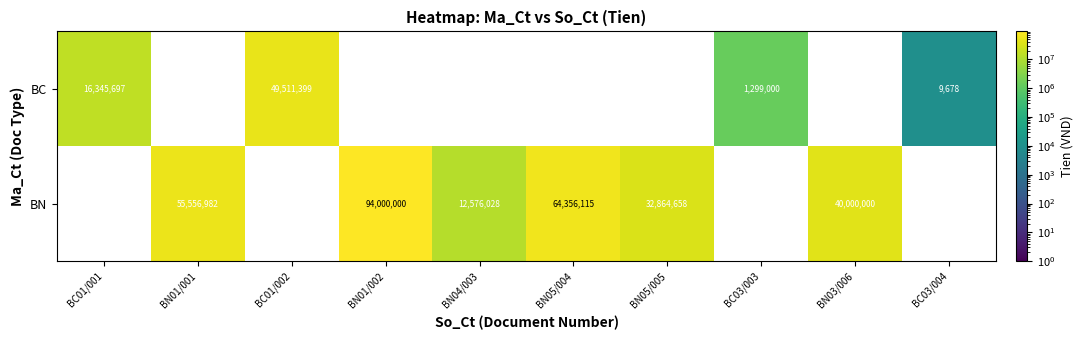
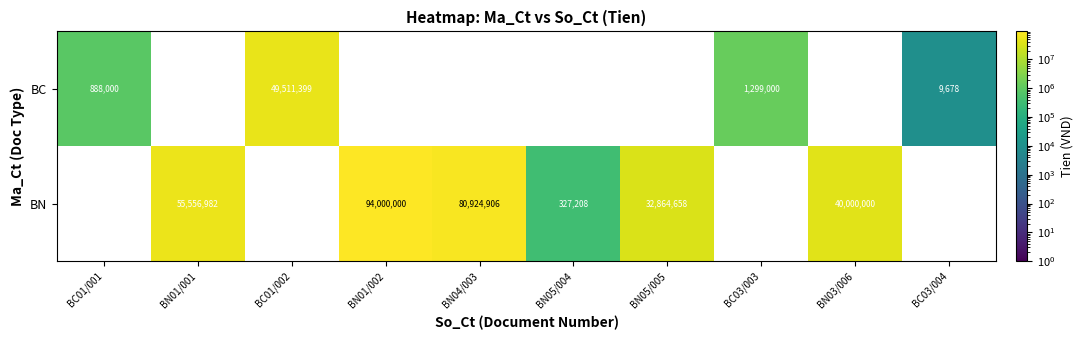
  {
    "BC": {
-     "BC01/001": "16,345,697",
+     "BC01/001": "888,000",
      "BC01/002": "49,511,399",
      "BC03/003": "1,299,000",
      "BC03/004": "9,678"
    },
    "BN": {
      "BN01/001": "55,556,982",
      "BN01/002": "94,000,000",
-     "BN04/003": "12,576,028",
-     "BN05/004": "64,356,115",
+     "BN04/003": "80,924,906",
+     "BN05/004": "327,208",
      "BN05/005": "32,864,658",
      "BN03/006": "40,000,000"
    }
  }
